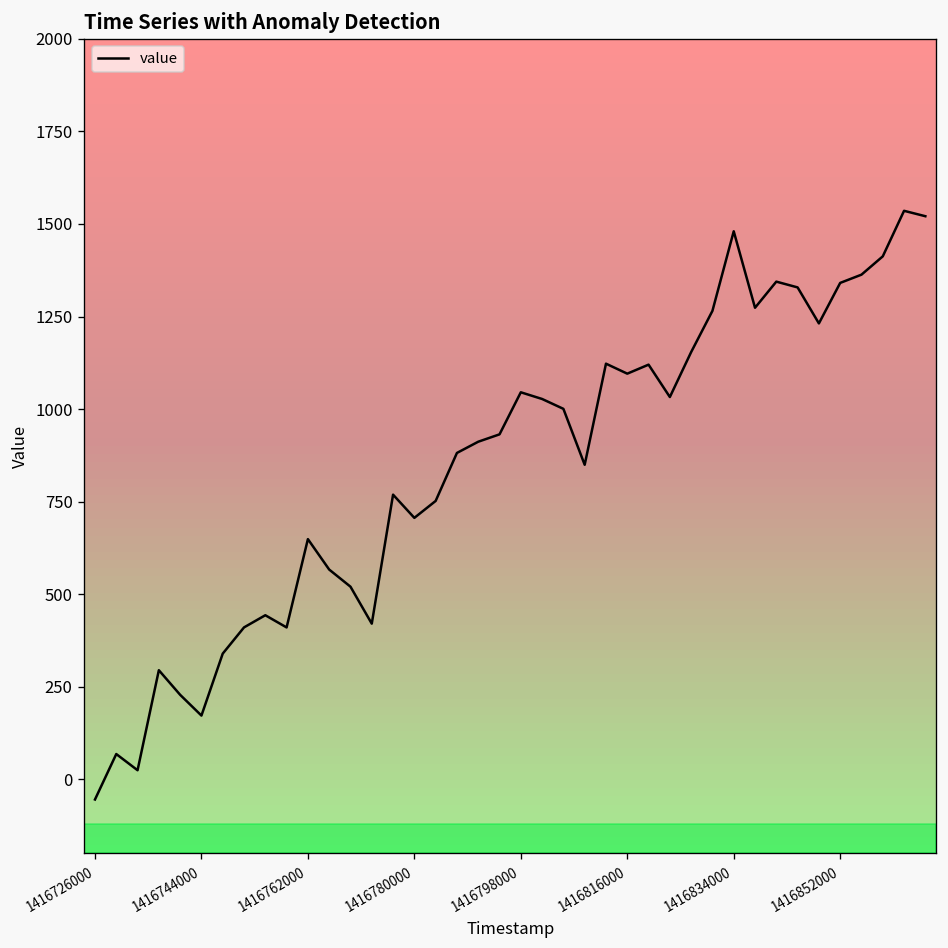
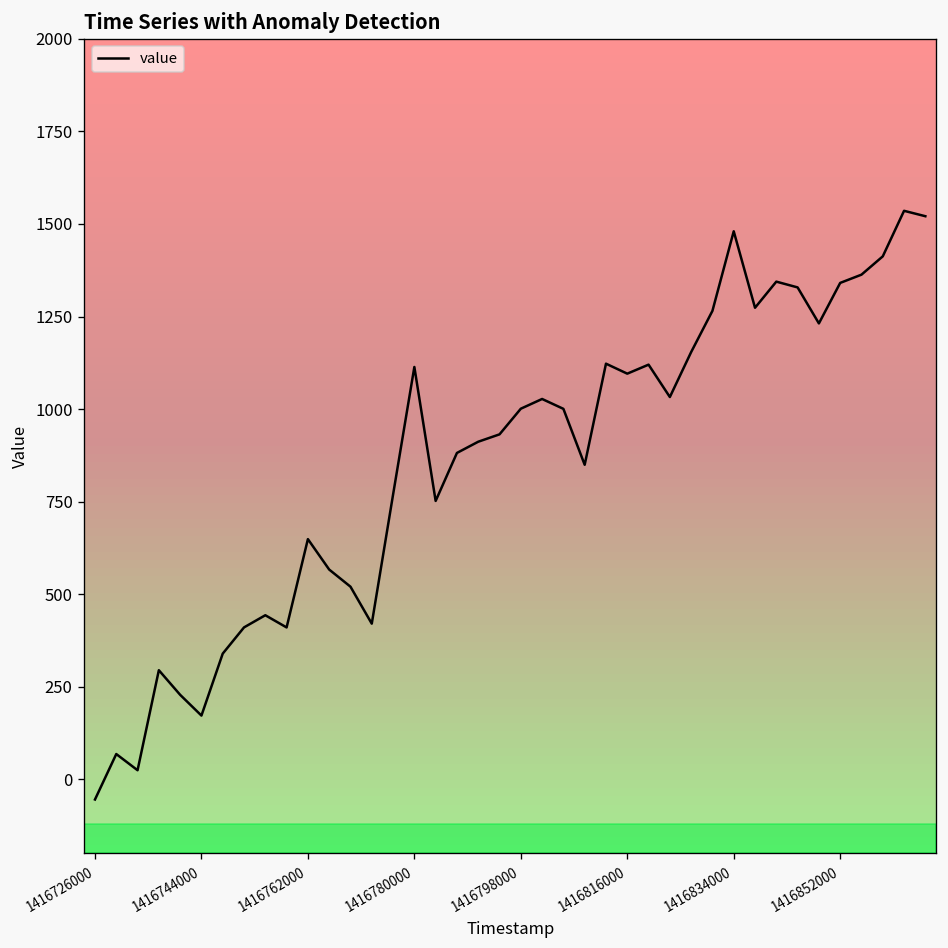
  {
    "value": {
      "1416726000": -50,
      "1416744000": 170,
      "1416762000": 650,
-     "1416780000": 710,
-     "1416798000": 1050,
+     "1416780000": 1110,
+     "1416798000": 1000,
      "1416816000": 1100,
      "1416834000": 1480,
      "1416852000": 1340
    }
  }
